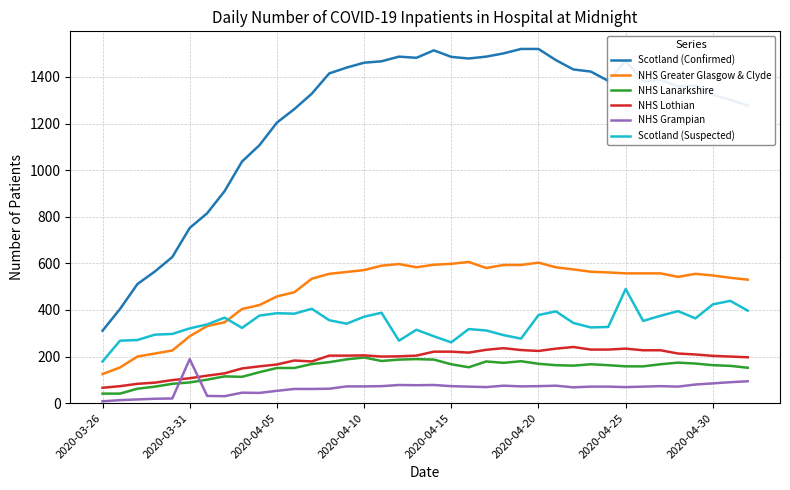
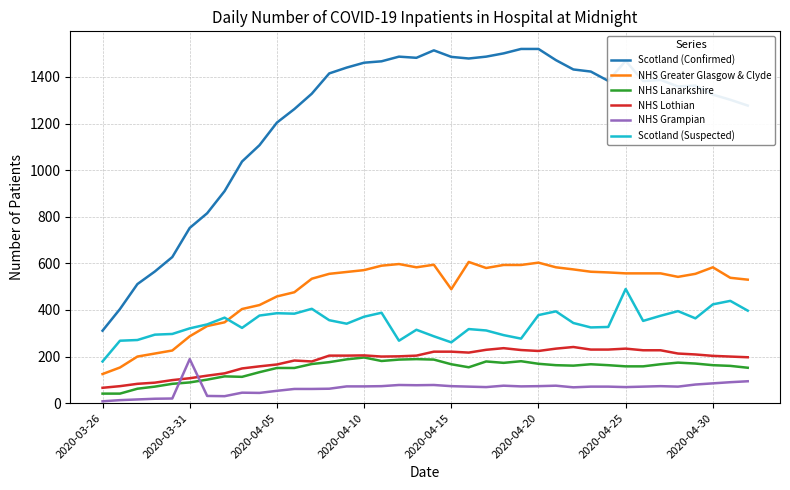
  {
    "Scotland (Confirmed)": {
      "2020-03-26": 310,
      "2020-03-31": 750,
      "2020-04-05": 1200,
      "2020-04-10": 1460,
      "2020-04-15": 1490,
      "2020-04-20": 1520
    },
    "NHS Greater Glasgow & Clyde": {
      "2020-03-26": 130,
      "2020-03-31": 290,
      "2020-04-05": 460,
      "2020-04-10": 570,
-     "2020-04-15": 600,
+     "2020-04-15": 490,
      "2020-04-20": 600,
      "2020-04-25": 560,
-     "2020-04-30": 550
+     "2020-04-30": 580
    },
    "NHS Lanarkshire": {
      "2020-03-26": 40,
      "2020-03-31": 90,
      "2020-04-05": 150,
      "2020-04-15": 170,
      "2020-04-20": 170,
      "2020-04-25": 160,
      "2020-04-30": 160
    },
    "NHS Lothian": {
      "2020-03-26": 70,
      "2020-03-31": 110,
      "2020-04-05": 170,
      "2020-04-15": 220,
      "2020-04-20": 220,
      "2020-04-25": 230,
      "2020-04-30": 200
    },
    "NHS Grampian": {
      "2020-03-26": 10,
      "2020-03-31": 190,
      "2020-04-05": 50,
      "2020-04-10": 70,
      "2020-04-15": 70,
      "2020-04-20": 70,
      "2020-04-25": 70,
      "2020-04-30": 90
    },
    "Scotland (Suspected)": {
      "2020-03-26": 180,
      "2020-03-31": 320,
      "2020-04-05": 390,
      "2020-04-10": 370,
      "2020-04-15": 260,
      "2020-04-20": 380,
      "2020-04-25": 490,
      "2020-04-30": 420
    }
  }
